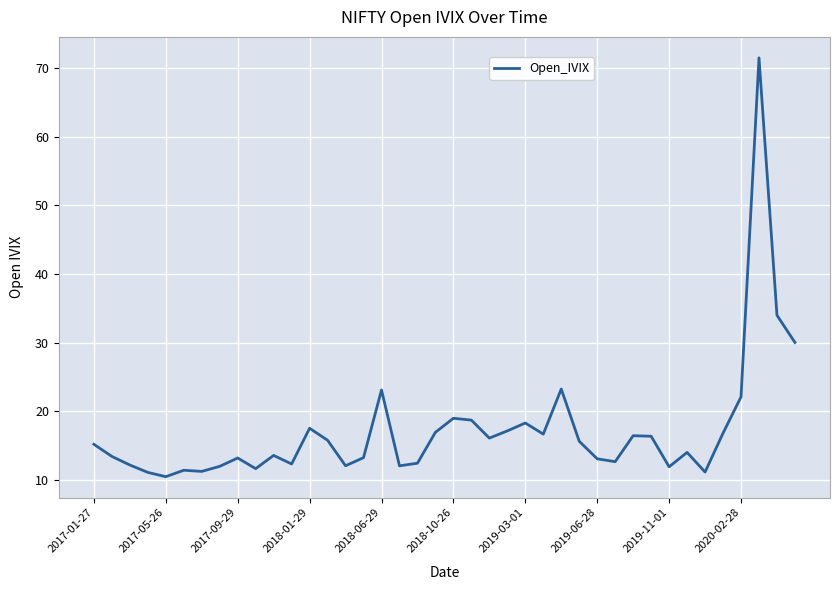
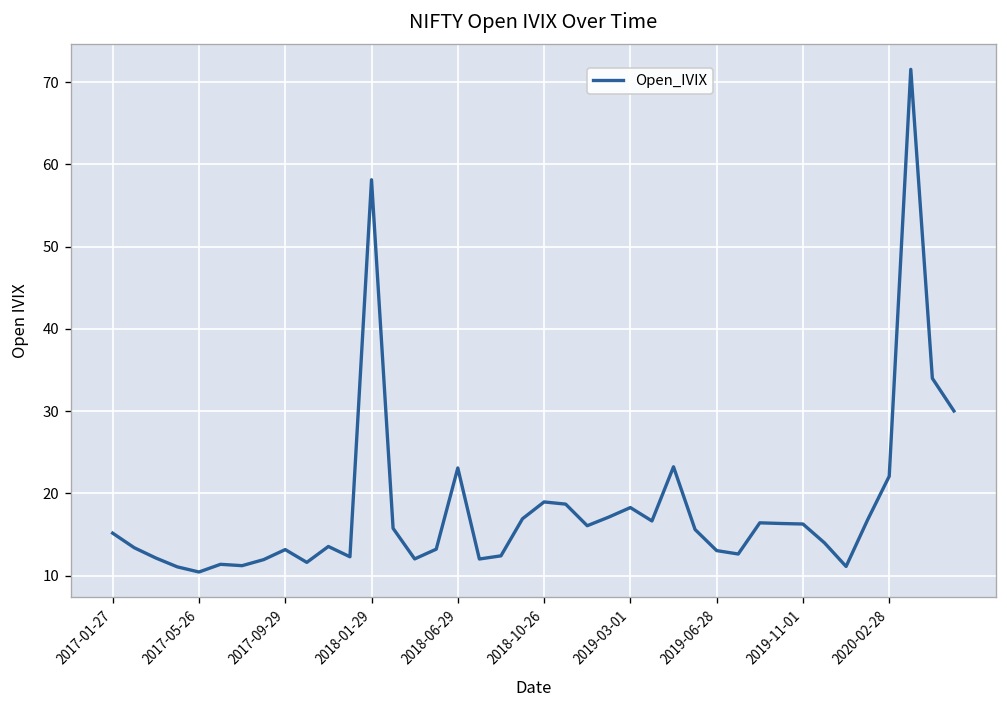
  {
    "2017-01-27": 15,
    "2017-05-26": 10,
    "2017-09-29": 13,
-   "2018-01-29": 18,
+   "2018-01-29": 58,
    "2018-06-29": 23,
    "2018-10-26": 19,
    "2019-03-01": 18,
    "2019-06-28": 13,
-   "2019-11-01": 12,
+   "2019-11-01": 16,
    "2020-02-28": 22
  }
